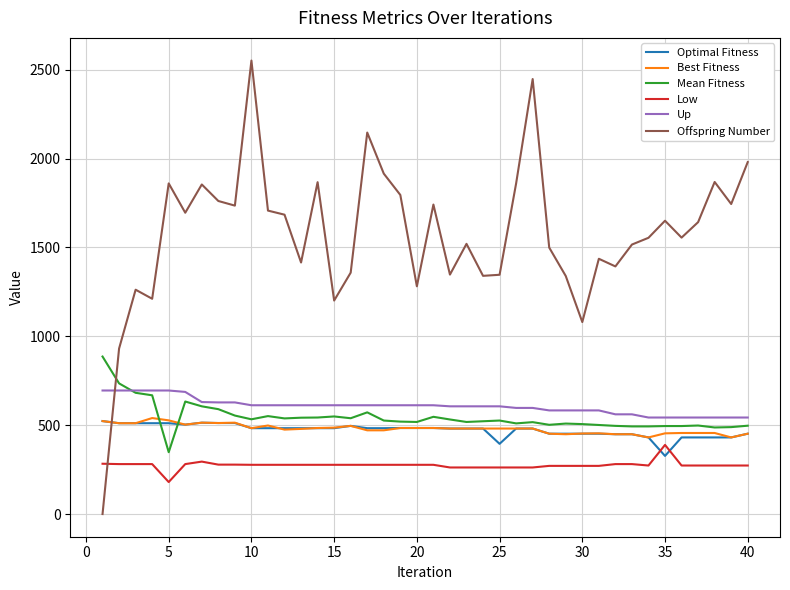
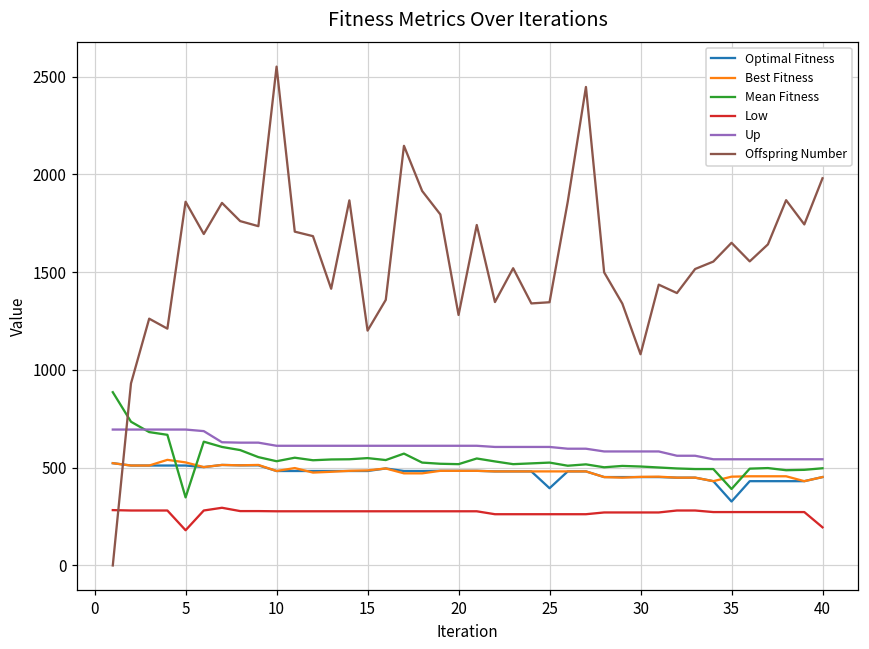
  {
    "Optimal Fitness": {
      "5": 510,
      "25": 400,
      "35": 330
    },
    "Best Fitness": {
      "5": 530,
      "25": 480,
      "35": 450
    },
    "Mean Fitness": {
      "5": 350,
      "10": 530,
      "15": 550,
      "20": 520,
      "25": 530,
      "30": 510,
-     "35": 500,
+     "35": 390,
      "40": 500
    },
    "Low": {
      "5": 180,
      "10": 280,
      "15": 280,
      "20": 280,
      "25": 260,
      "30": 270,
-     "35": 390,
-     "40": 270
+     "35": 270,
+     "40": 200
    },
    "Up": {
      "5": 700,
      "10": 610,
      "15": 610,
      "20": 610,
      "25": 610,
      "30": 580,
      "35": 540,
      "40": 540
    },
    "Offspring Number": {
      "5": 1860,
      "10": 2550,
      "15": 1200,
      "20": 1280,
      "25": 1350,
      "30": 1080,
      "35": 1650,
      "40": 1980
    }
  }
